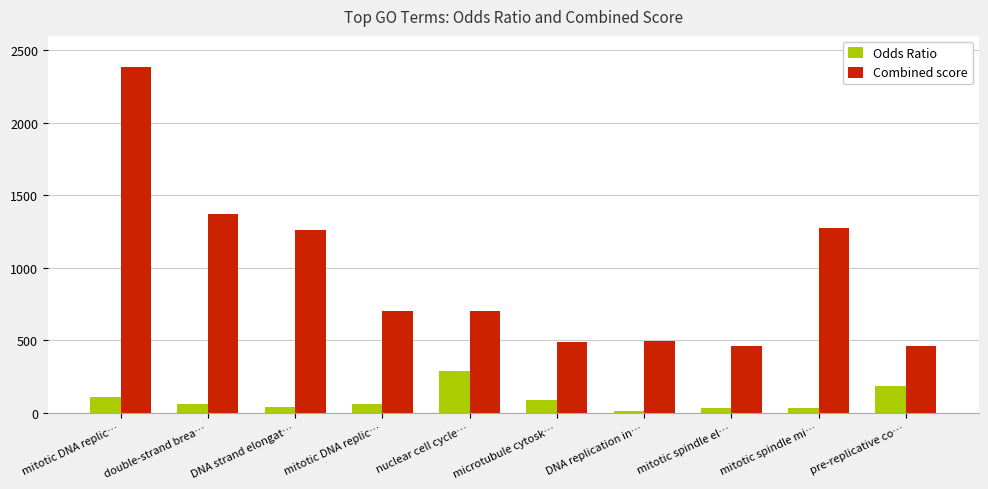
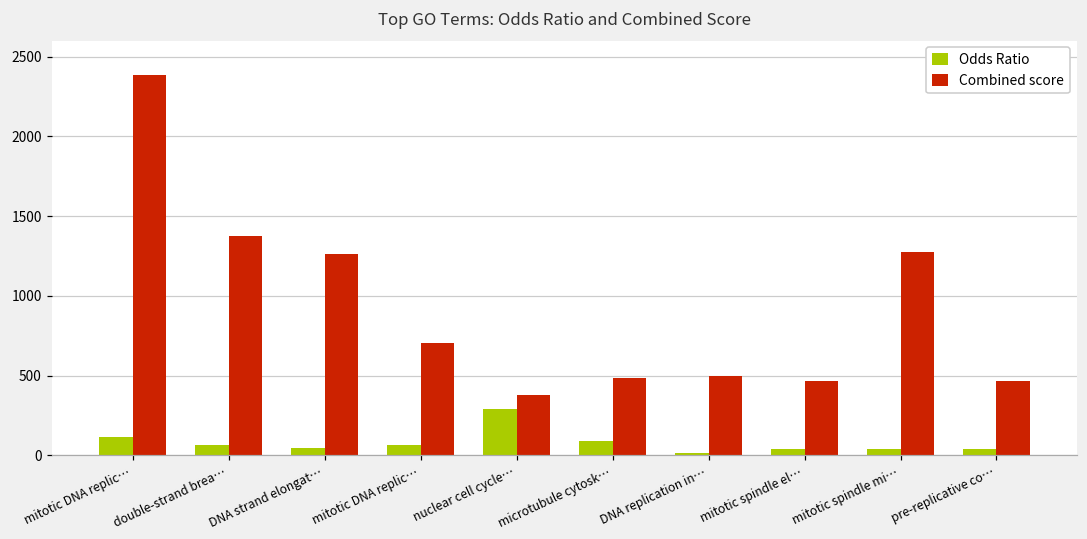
  {
    "Odds Ratio": {
      "double-strand brea…": 60,
      "DNA strand elongat…": 40,
      "nuclear cell cycle…": 290,
      "microtubule cytosk…": 90,
      "mitotic spindle el…": 40,
      "mitotic spindle mi…": 40,
-     "pre-replicative co…": 190
+     "pre-replicative co…": 40
    },
    "Combined score": {
      "double-strand brea…": 1370,
      "DNA strand elongat…": 1260,
-     "nuclear cell cycle…": 700,
+     "nuclear cell cycle…": 380,
      "microtubule cytosk…": 490,
      "DNA replication in…": 500,
      "mitotic spindle el…": 460,
      "mitotic spindle mi…": 1270,
      "pre-replicative co…": 460
    }
  }
